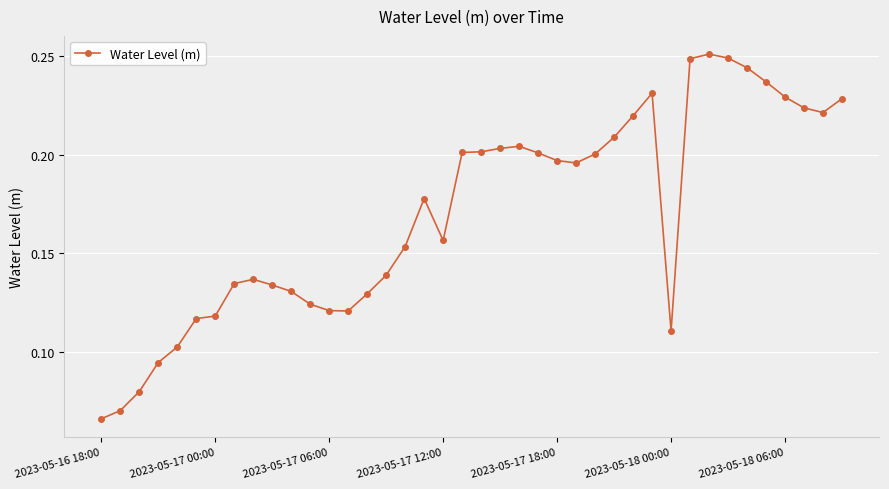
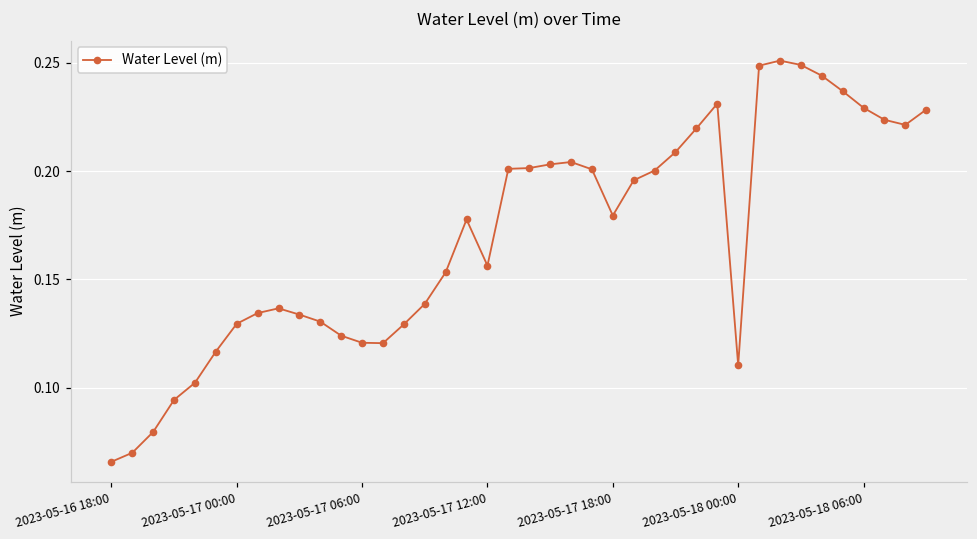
  {
    "2023-05-16 18:00": 0.066,
-   "2023-05-17 00:00": 0.118,
+   "2023-05-17 00:00": 0.130,
    "2023-05-17 06:00": 0.121,
    "2023-05-17 12:00": 0.156,
-   "2023-05-17 18:00": 0.197,
+   "2023-05-17 18:00": 0.179,
    "2023-05-18 00:00": 0.110,
    "2023-05-18 06:00": 0.229
  }
